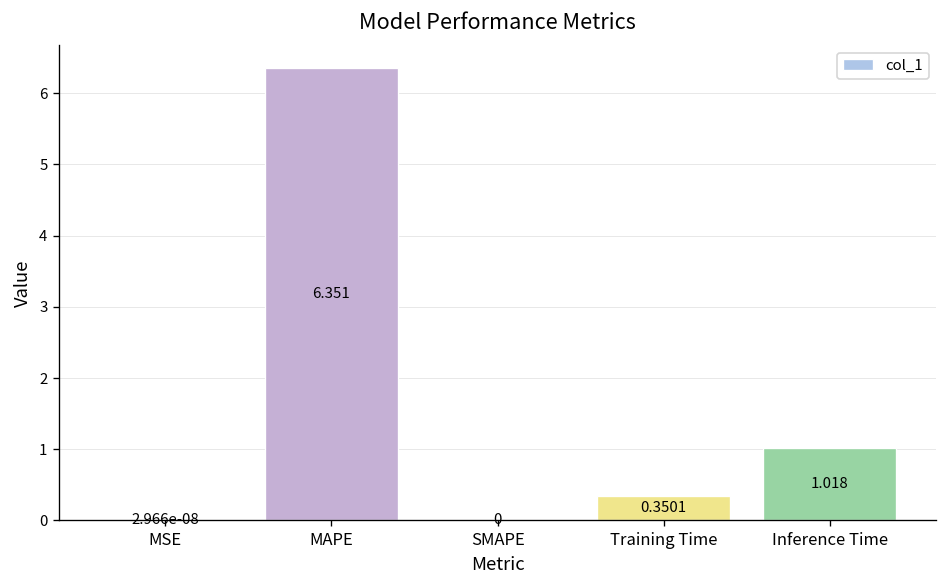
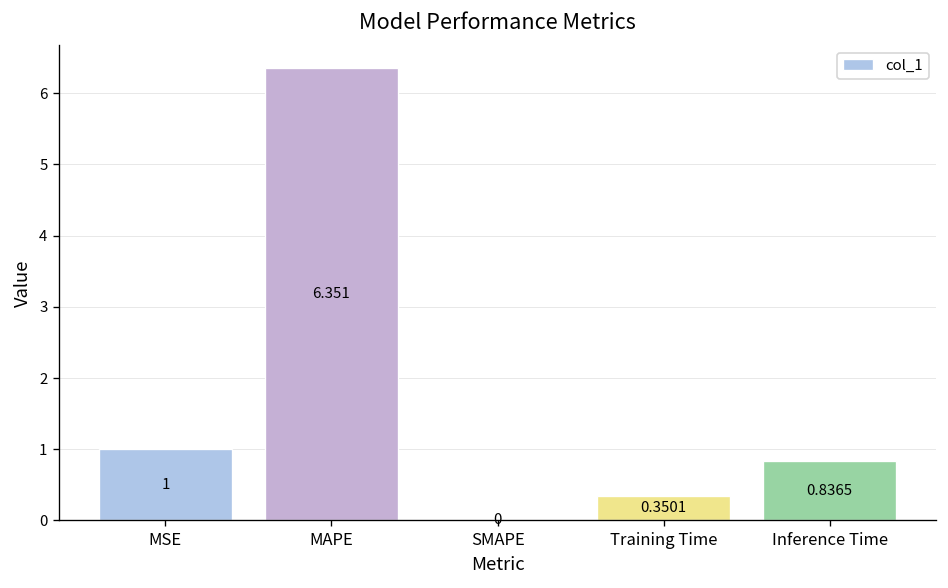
  {
-   "MSE": "2.966e-08",
+   "MSE": "1",
    "MAPE": "6.351",
    "SMAPE": "0",
    "Training Time": "0.3501",
-   "Inference Time": "1.018"
+   "Inference Time": "0.8365"
  }
